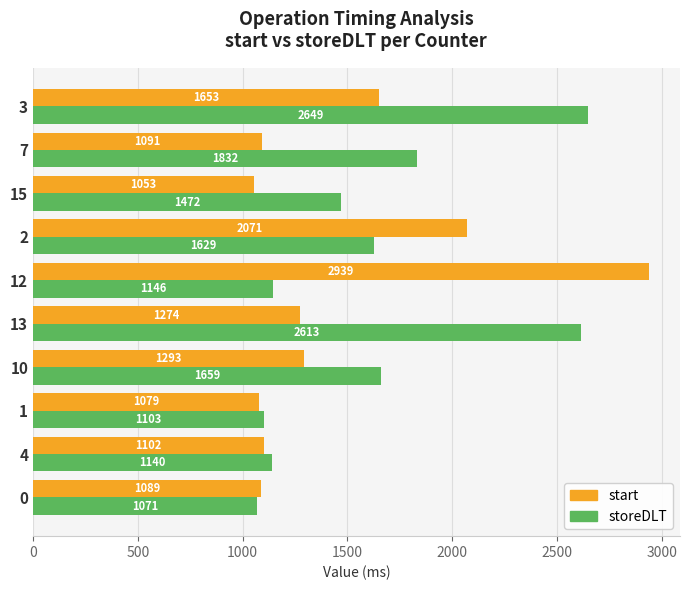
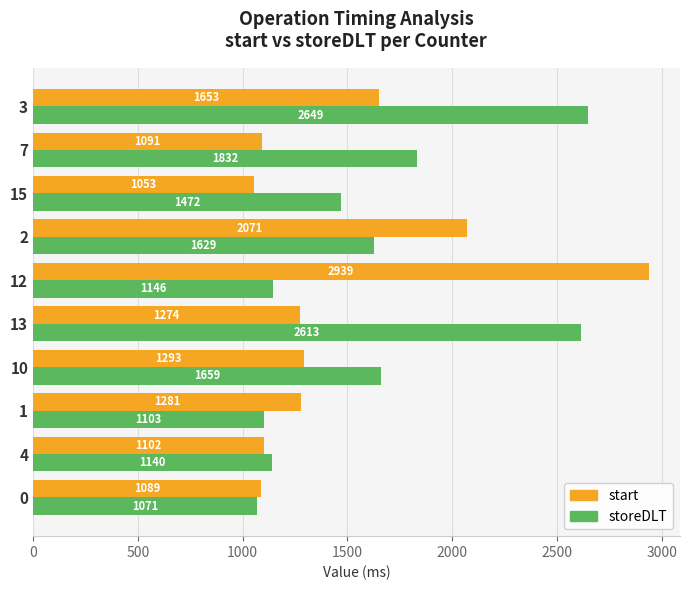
  {
    "start": {
      "3": 1653,
      "7": 1091,
      "15": 1053,
      "2": 2071,
      "12": 2939,
      "13": 1274,
      "10": 1293,
-     "1": 1079,
+     "1": 1281,
      "4": 1102,
      "0": 1089
    },
    "storeDLT": {
      "3": 2649,
      "7": 1832,
      "15": 1472,
      "2": 1629,
      "12": 1146,
      "13": 2613,
      "10": 1659,
      "1": 1103,
      "4": 1140,
      "0": 1071
    }
  }
